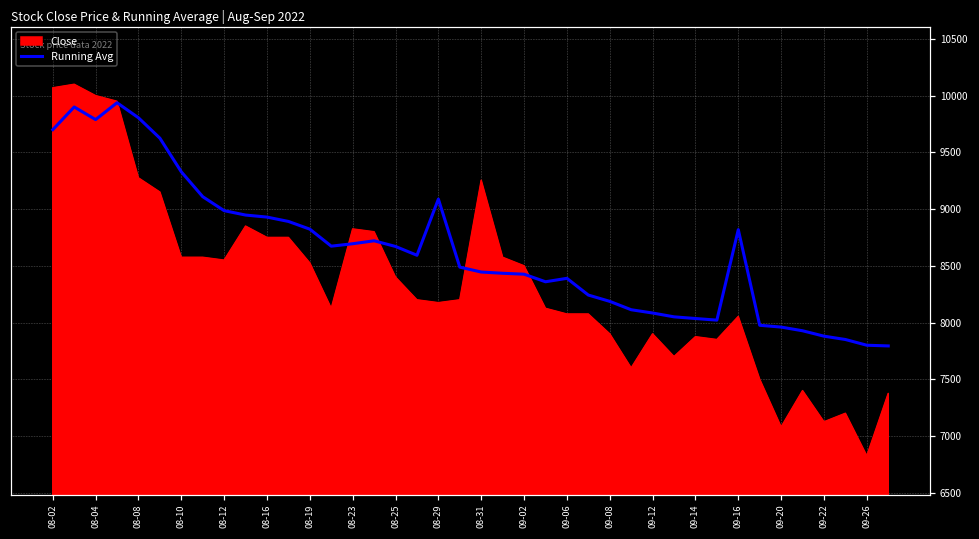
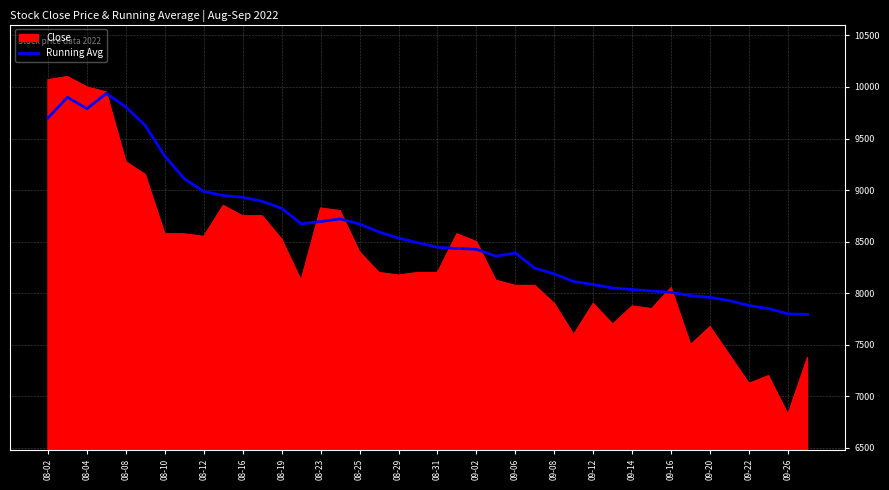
  {
    "Close": {
      "08-02": 10070,
      "08-04": 10000,
      "08-08": 9280,
      "08-10": 8580,
      "08-12": 8550,
      "08-16": 8750,
      "08-19": 8530,
      "08-23": 8830,
      "08-25": 8400,
      "08-29": 8180,
-     "08-31": 9250,
+     "08-31": 8200,
      "09-02": 8500,
      "09-06": 8080,
      "09-08": 7900,
      "09-12": 7900,
      "09-14": 7880,
      "09-16": 8050,
-     "09-20": 7080,
+     "09-20": 7680,
      "09-22": 7130,
      "09-26": 6830
    },
    "Running Avg": {
      "08-02": 9700,
      "08-04": 9790,
      "08-08": 9810,
      "08-10": 9330,
      "08-12": 8990,
      "08-16": 8930,
      "08-19": 8820,
      "08-23": 8690,
      "08-25": 8670,
-     "08-29": 9090,
+     "08-29": 8530,
      "08-31": 8450,
      "09-02": 8430,
      "09-06": 8390,
      "09-08": 8190,
      "09-12": 8080,
      "09-14": 8040,
-     "09-16": 8820,
+     "09-16": 8010,
      "09-20": 7960,
      "09-22": 7880,
      "09-26": 7800
    }
  }
